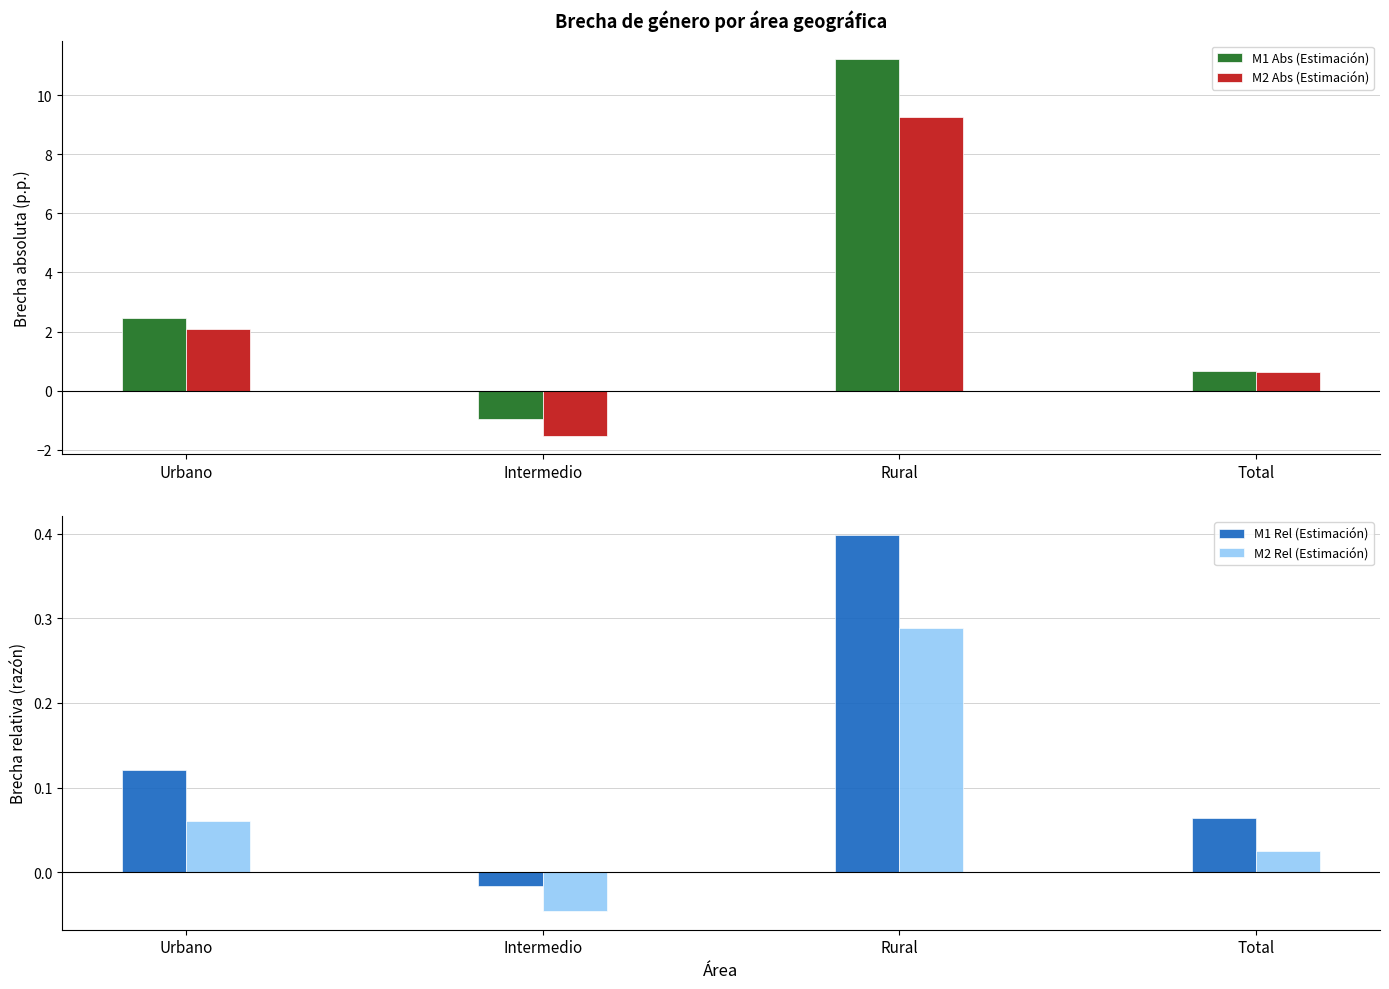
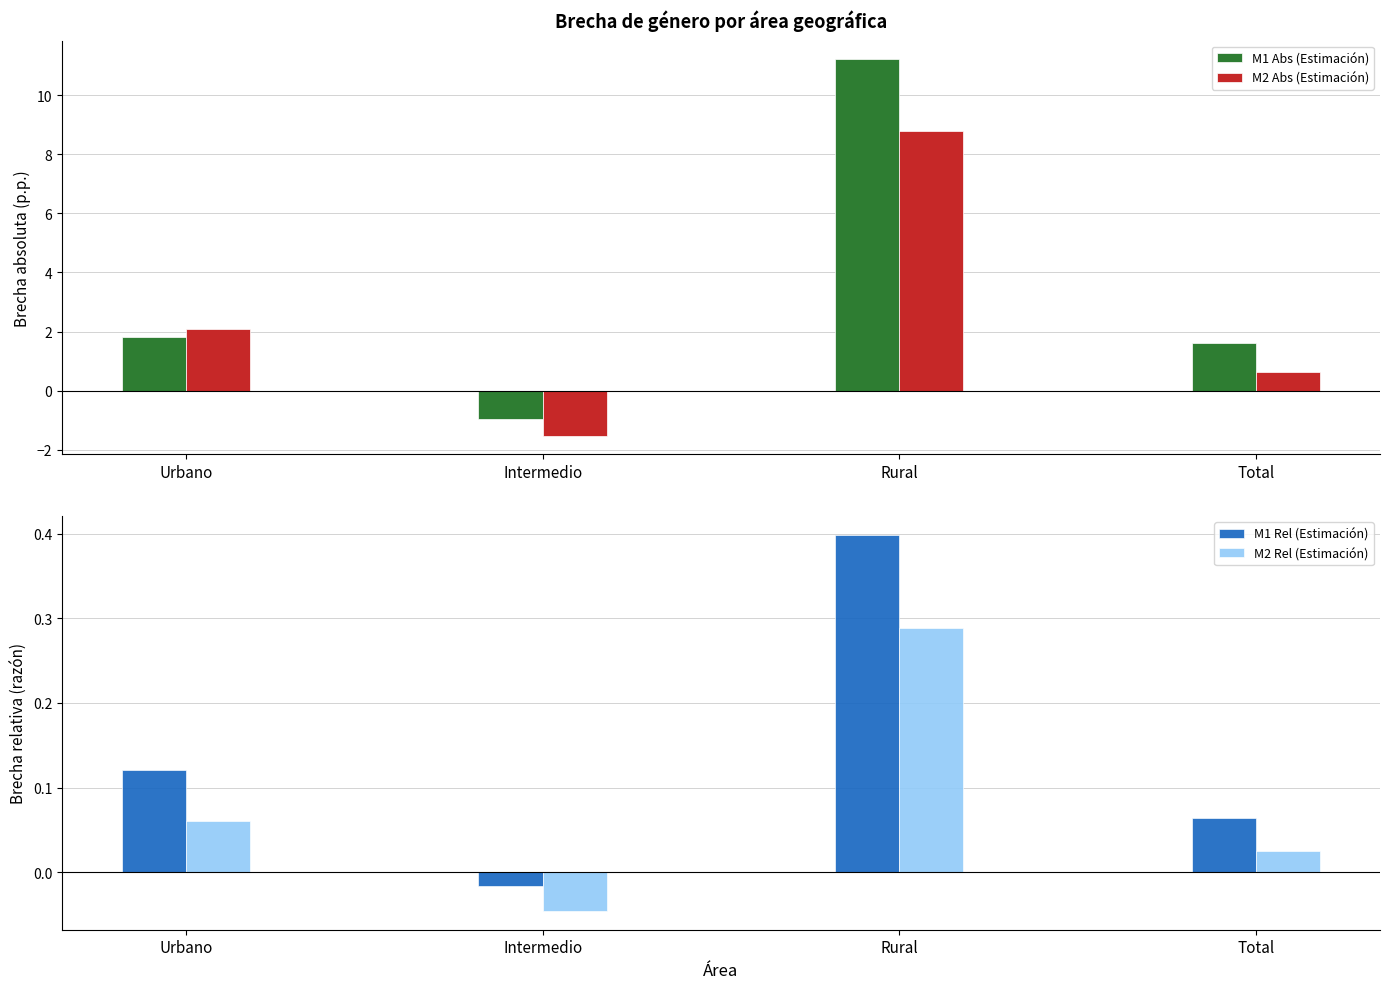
  {
    "Brecha de género por área geográfica": {
      "M1 Abs (Estimación)": {
-       "Urbano": 2.5,
+       "Urbano": 1.8,
        "Intermedio": -1.0,
        "Rural": 11.2,
-       "Total": 0.7
+       "Total": 1.6
      },
      "M2 Abs (Estimación)": {
        "Urbano": 2.1,
        "Intermedio": -1.5,
-       "Rural": 9.3,
+       "Rural": 8.8,
        "Total": 0.6
      }
    }
  }
